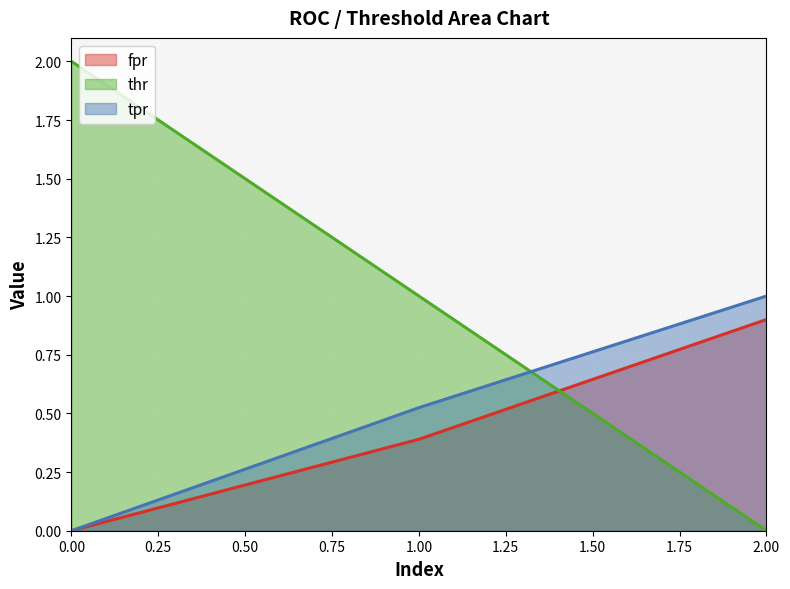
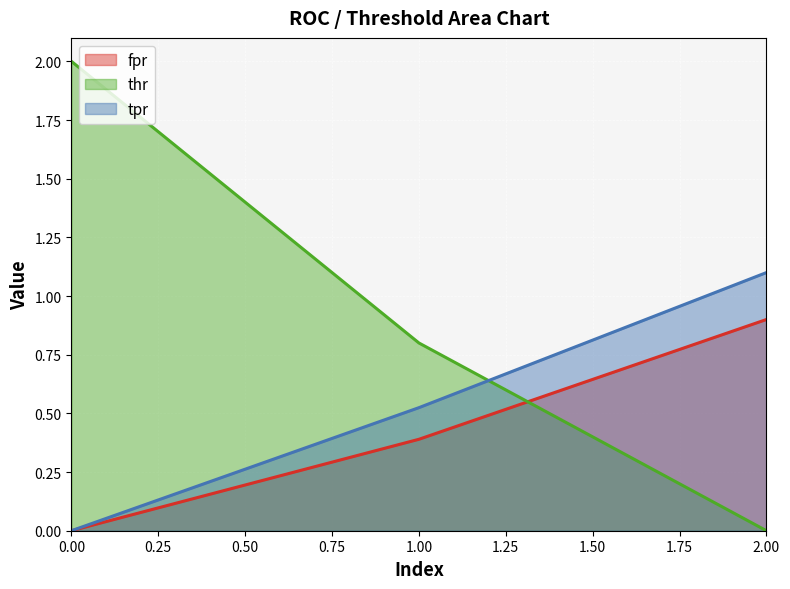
  {
    "fpr": {
      "1.00": 0.4,
      "2.00": 0.9
    },
    "thr": {
      "0.00": 2.0,
-     "1.00": 1.0,
+     "1.00": 0.8,
      "2.00": 0.0
    },
    "tpr": {
      "1.00": 0.52,
-     "2.00": 1.0
+     "2.00": 1.1
    }
  }
